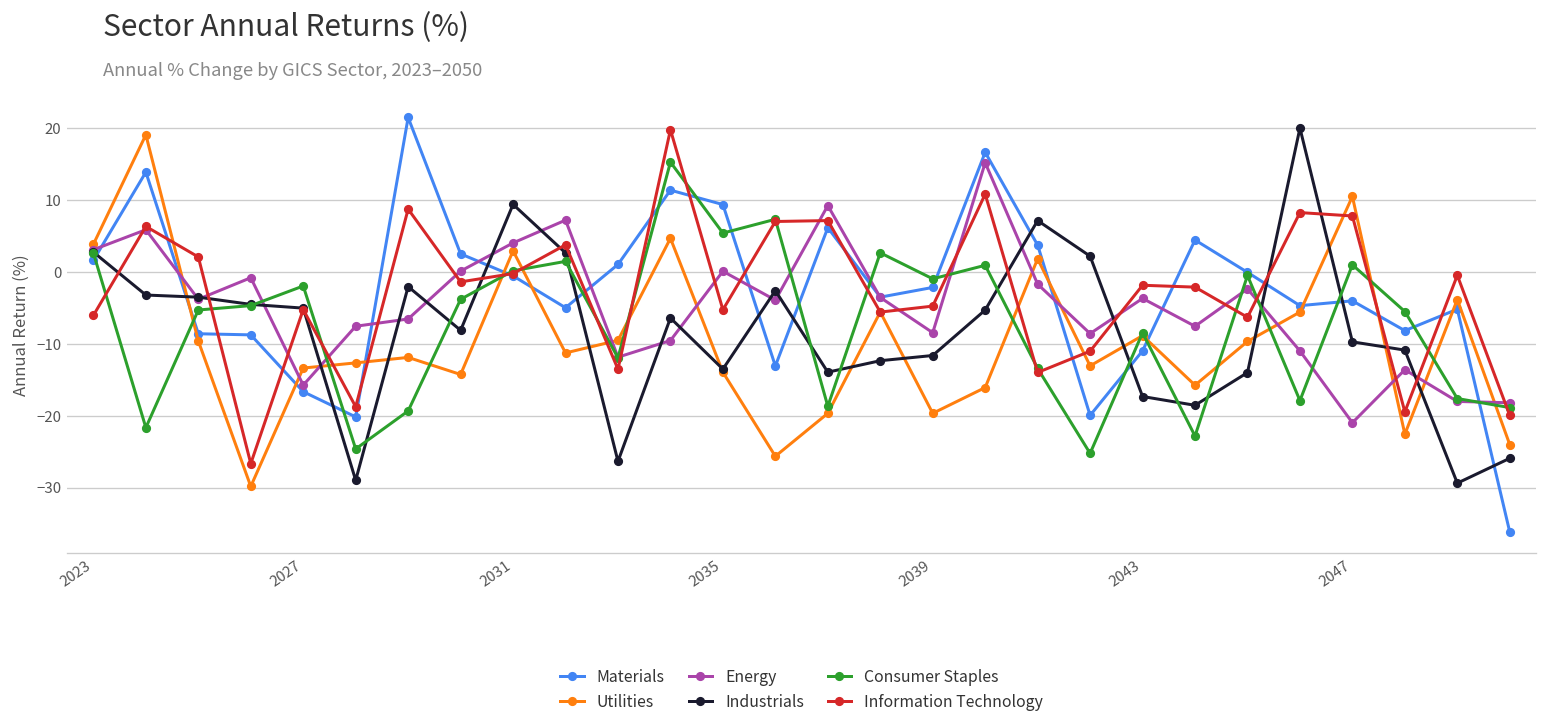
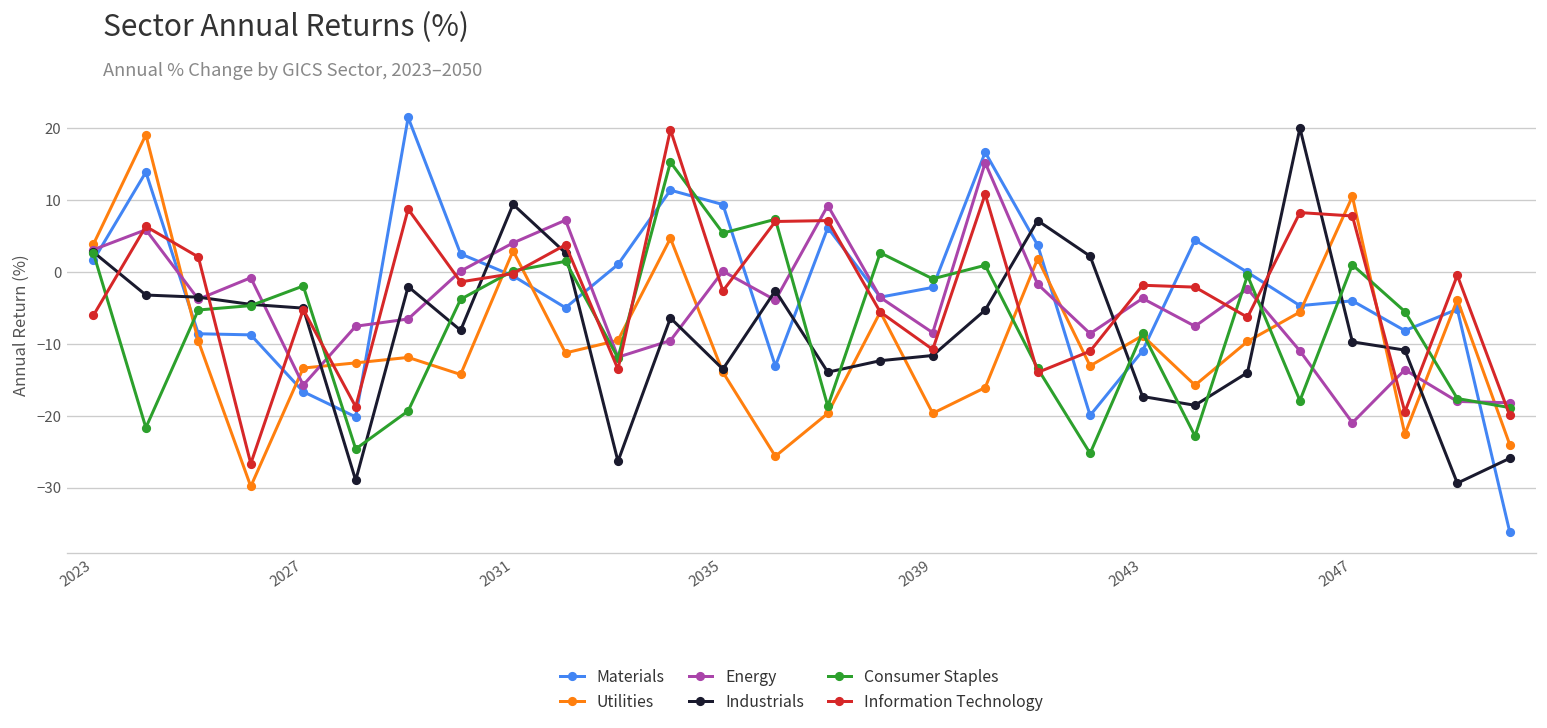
  {
    "Materials": {
      "2023": 2,
      "2027": -17,
      "2035": 9,
      "2039": -2,
      "2043": -11,
      "2047": -4
    },
    "Utilities": {
      "2023": 4,
      "2027": -13,
      "2031": 3,
      "2035": -14,
      "2039": -20,
      "2047": 11
    },
    "Energy": {
      "2027": -16,
      "2031": 4,
      "2035": 0,
      "2039": -8,
      "2043": -4,
      "2047": -21
    },
    "Industrials": {
      "2031": 9,
      "2035": -14,
      "2039": -12,
      "2043": -17,
      "2047": -10
    },
    "Consumer Staples": {
      "2027": -2,
      "2035": 5,
      "2039": -1,
      "2047": 1
    },
    "Information Technology": {
      "2023": -6,
-     "2035": -5,
-     "2039": -5,
+     "2035": -3,
+     "2039": -11,
      "2043": -2,
      "2047": 8
    }
  }
